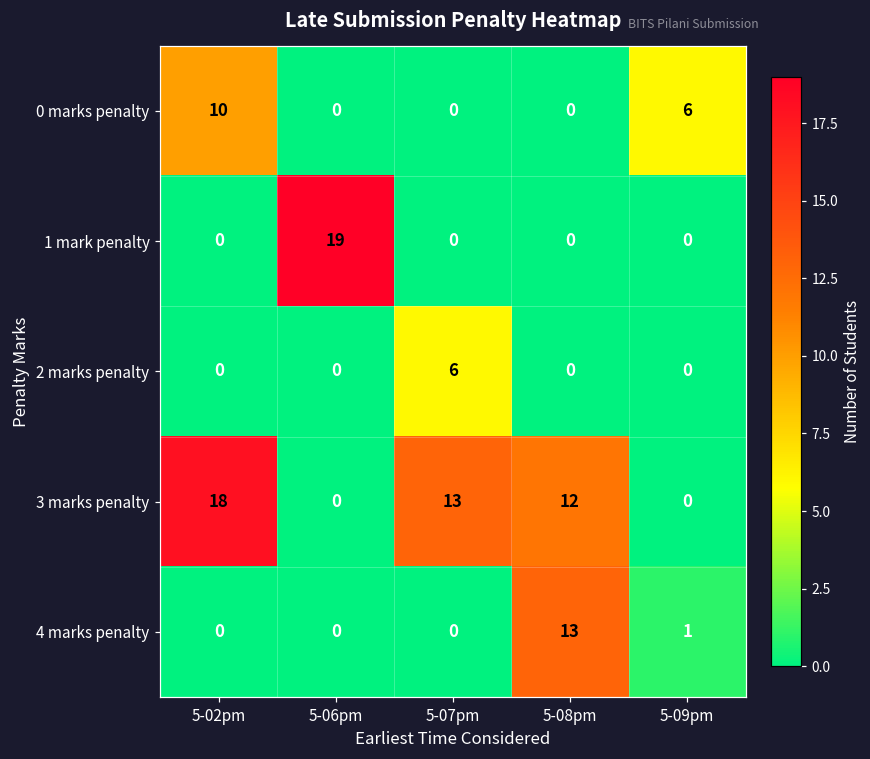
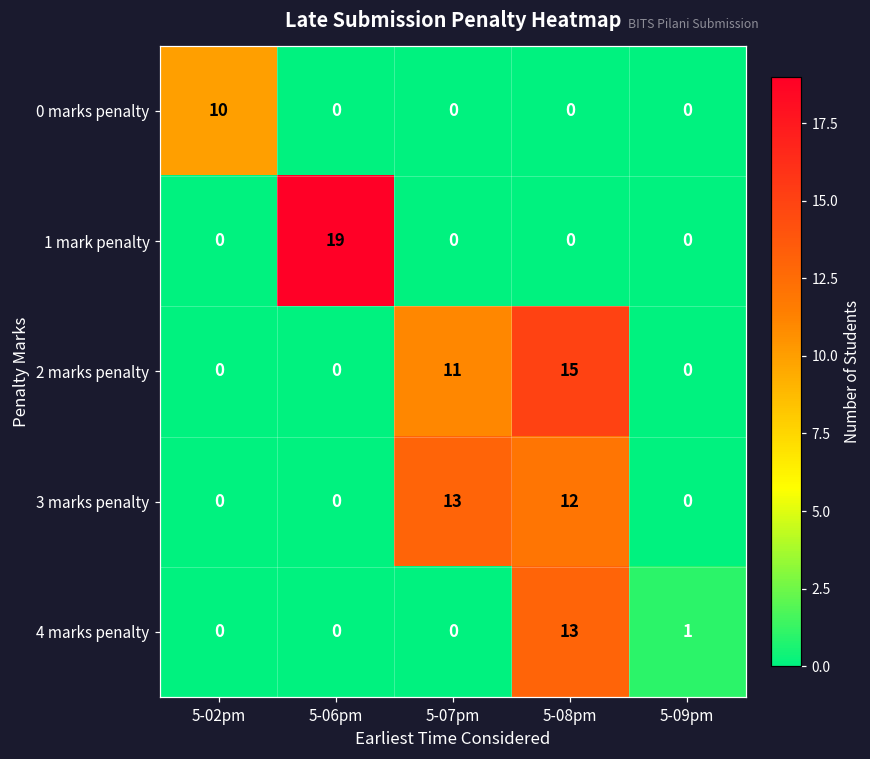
  {
    "0 marks penalty": {
      "5-02pm": 10,
      "5-06pm": 0,
      "5-07pm": 0,
      "5-08pm": 0,
-     "5-09pm": 6
+     "5-09pm": 0
    },
    "1 mark penalty": {
      "5-02pm": 0,
      "5-06pm": 19,
      "5-07pm": 0,
      "5-08pm": 0,
      "5-09pm": 0
    },
    "2 marks penalty": {
      "5-02pm": 0,
      "5-06pm": 0,
-     "5-07pm": 6,
-     "5-08pm": 0,
+     "5-07pm": 11,
+     "5-08pm": 15,
      "5-09pm": 0
    },
    "3 marks penalty": {
-     "5-02pm": 18,
+     "5-02pm": 0,
      "5-06pm": 0,
      "5-07pm": 13,
      "5-08pm": 12,
      "5-09pm": 0
    },
    "4 marks penalty": {
      "5-02pm": 0,
      "5-06pm": 0,
      "5-07pm": 0,
      "5-08pm": 13,
      "5-09pm": 1
    }
  }
